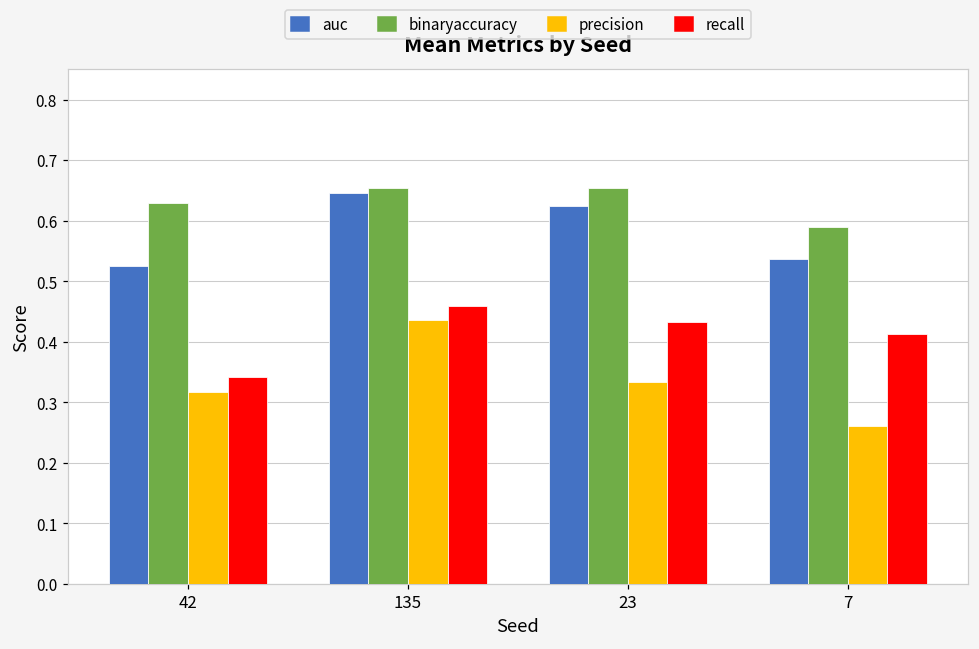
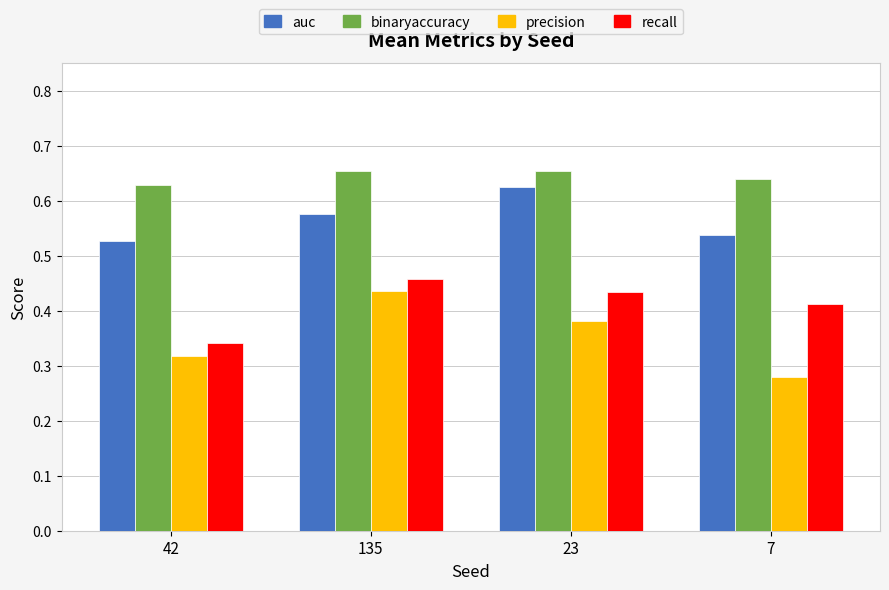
  {
    "auc": {
      "42": 0.53,
-     "135": 0.65,
+     "135": 0.58,
      "23": 0.62,
      "7": 0.54
    },
    "binaryaccuracy": {
      "42": 0.63,
      "135": 0.65,
      "23": 0.65,
-     "7": 0.59
+     "7": 0.64
    },
    "precision": {
      "42": 0.32,
      "135": 0.44,
-     "23": 0.33,
-     "7": 0.26
+     "23": 0.38,
+     "7": 0.28
    },
    "recall": {
      "42": 0.34,
      "135": 0.46,
      "23": 0.43,
      "7": 0.41
    }
  }
